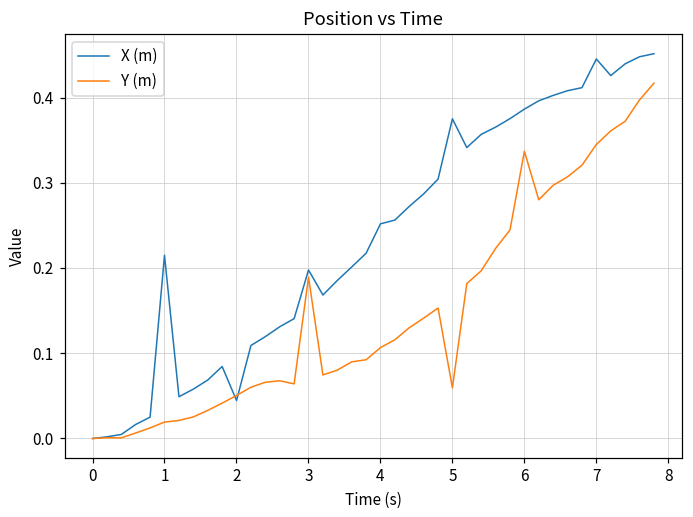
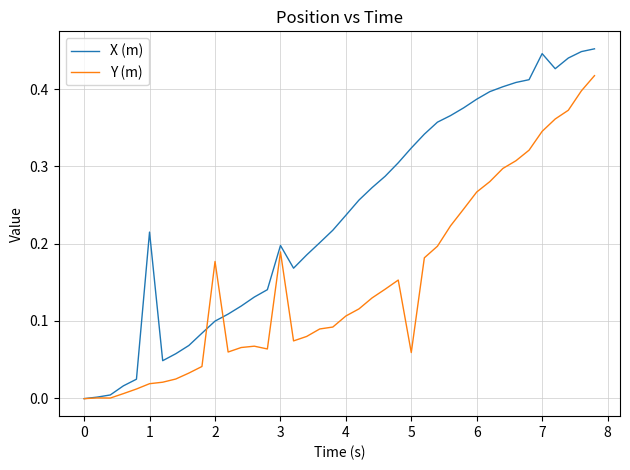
  {
    "X (m)": {
      "1": 0.21,
-     "2": 0.04,
+     "2": 0.10,
      "3": 0.20,
-     "4": 0.25,
-     "5": 0.38,
+     "4": 0.24,
+     "5": 0.32,
      "6": 0.39,
      "7": 0.45
    },
    "Y (m)": {
      "1": 0.02,
-     "2": 0.05,
+     "2": 0.18,
      "3": 0.19,
      "4": 0.11,
      "5": 0.06,
-     "6": 0.34,
+     "6": 0.27,
      "7": 0.35
    }
  }
